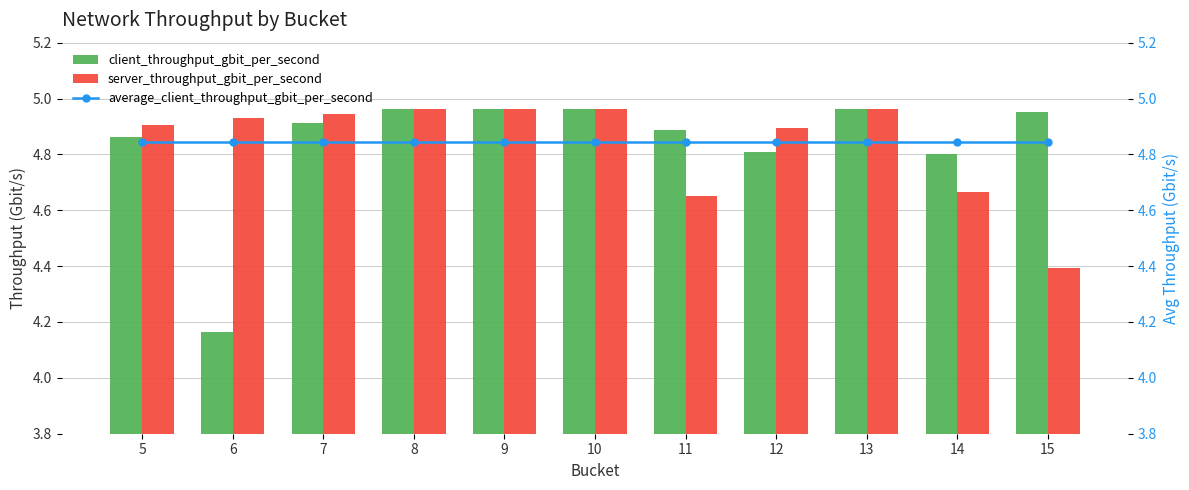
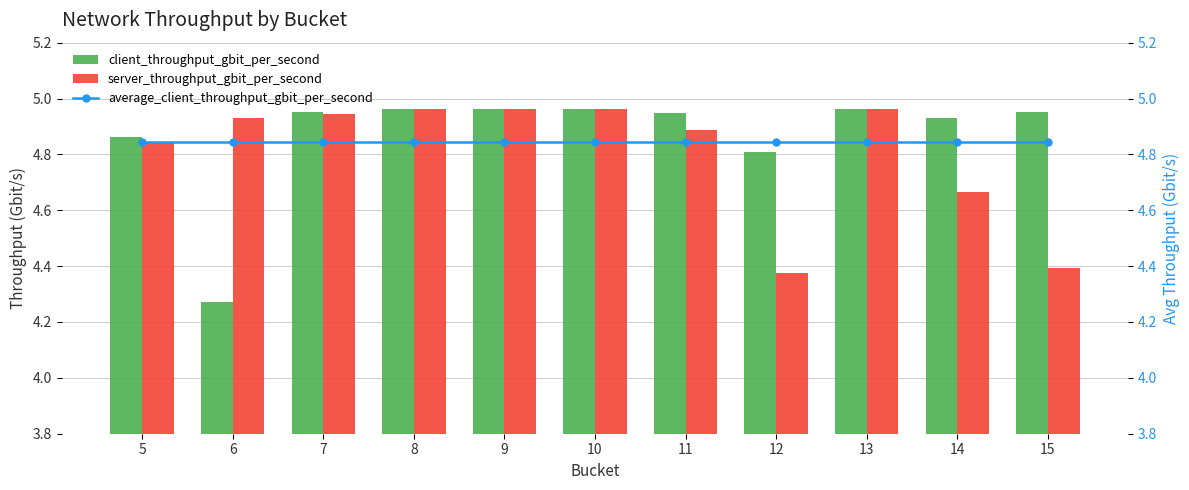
  {
    "client_throughput_gbit_per_second": {
      "5": 4.86,
-     "6": 4.17,
-     "7": 4.91,
+     "6": 4.27,
+     "7": 4.95,
      "8": 4.96,
      "9": 4.96,
      "10": 4.96,
-     "11": 4.89,
+     "11": 4.95,
      "12": 4.81,
      "13": 4.96,
-     "14": 4.80,
+     "14": 4.93,
      "15": 4.95
    },
    "server_throughput_gbit_per_second": {
-     "5": 4.90,
+     "5": 4.84,
      "6": 4.93,
      "7": 4.95,
      "8": 4.96,
      "9": 4.96,
      "10": 4.96,
-     "11": 4.65,
-     "12": 4.90,
+     "11": 4.89,
+     "12": 4.37,
      "13": 4.96,
      "14": 4.67,
      "15": 4.39
    },
    "average_client_throughput_gbit_per_second": {
      "5": 4.85,
      "6": 4.85,
      "7": 4.85,
      "8": 4.85,
      "9": 4.85,
      "10": 4.85,
      "11": 4.85,
      "12": 4.85,
      "13": 4.85,
      "14": 4.85,
      "15": 4.85
    }
  }
